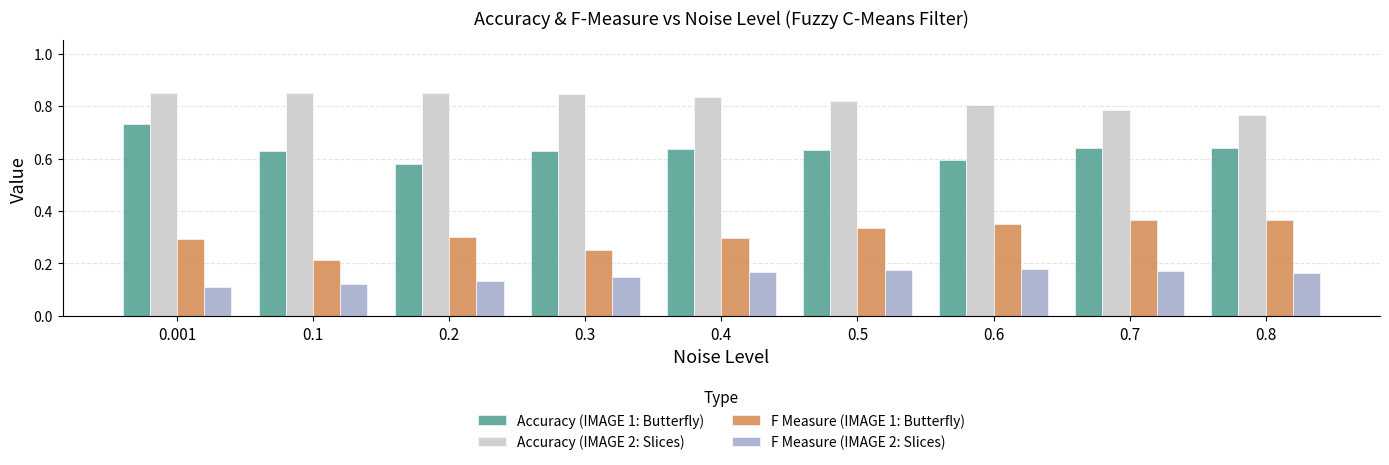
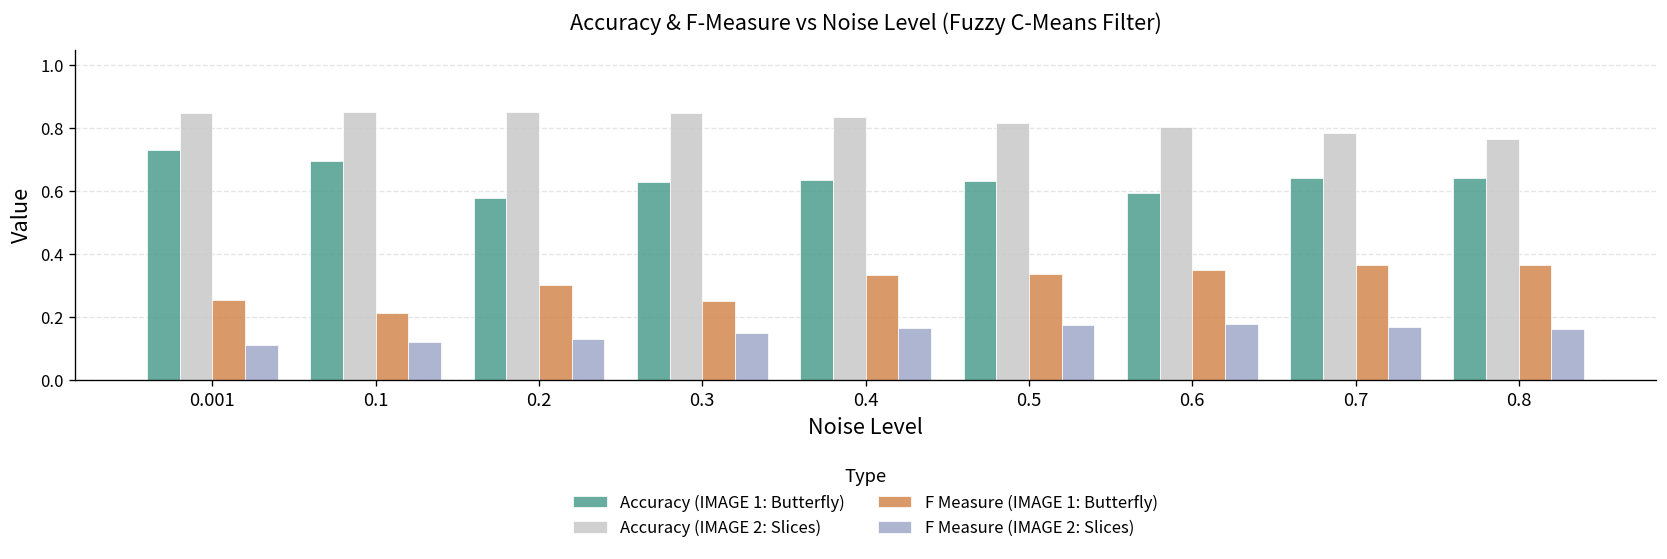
  {
    "Accuracy (IMAGE 1: Butterfly)": {
      "0.001": 0.73,
-     "0.1": 0.63,
+     "0.1": 0.70,
      "0.2": 0.58,
      "0.3": 0.63,
      "0.4": 0.64,
      "0.5": 0.63,
      "0.6": 0.60,
      "0.7": 0.64,
      "0.8": 0.64
    },
    "F Measure (IMAGE 1: Butterfly)": {
-     "0.001": 0.30,
+     "0.001": 0.26,
      "0.1": 0.21,
      "0.2": 0.30,
      "0.3": 0.25,
-     "0.4": 0.30,
+     "0.4": 0.33,
      "0.5": 0.34,
      "0.6": 0.35,
      "0.7": 0.37,
      "0.8": 0.36
    }
  }
